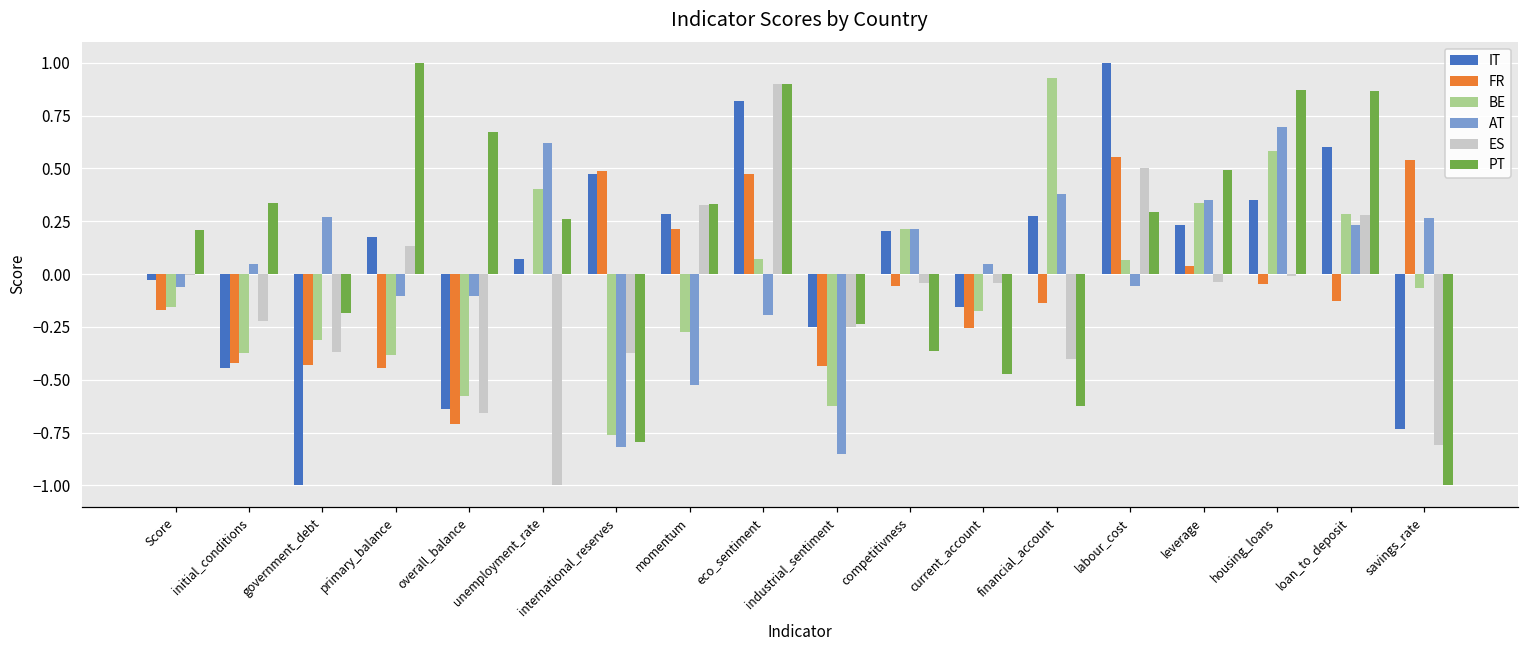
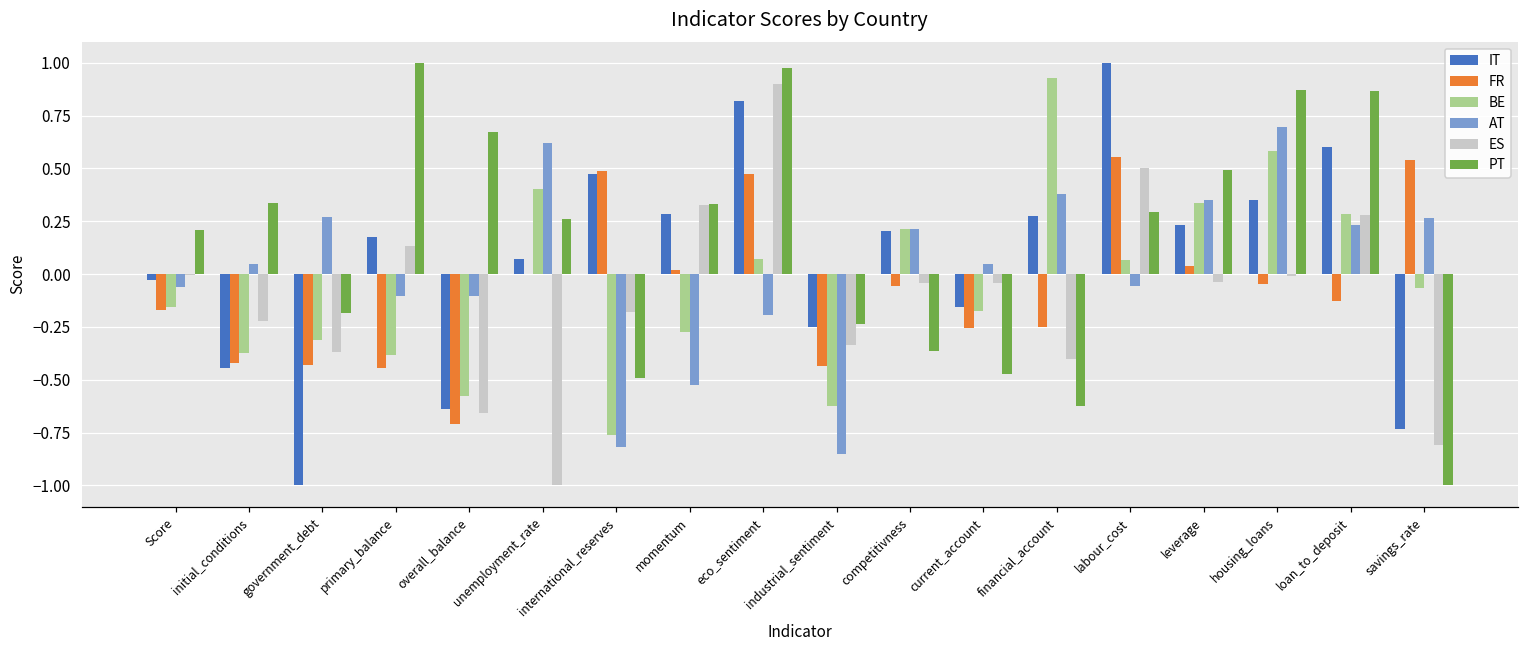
  {
    "IT": {
      "Score": -0.03,
      "initial_conditions": -0.44,
      "government_debt": -1.00,
      "primary_balance": 0.18,
      "overall_balance": -0.64,
      "unemployment_rate": 0.07,
      "international_reserves": 0.47,
      "momentum": 0.29,
      "eco_sentiment": 0.82,
      "industrial_sentiment": -0.25,
      "competitivness": 0.20,
      "current_account": -0.16,
      "financial_account": 0.28,
      "labour_cost": 1.00,
      "leverage": 0.23,
      "housing_loans": 0.35,
      "loan_to_deposit": 0.60,
      "savings_rate": -0.73
    },
    "FR": {
      "Score": -0.17,
      "initial_conditions": -0.42,
      "government_debt": -0.43,
      "primary_balance": -0.44,
      "overall_balance": -0.71,
      "international_reserves": 0.49,
-     "momentum": 0.21,
+     "momentum": 0.02,
      "eco_sentiment": 0.47,
      "industrial_sentiment": -0.44,
      "competitivness": -0.06,
      "current_account": -0.26,
-     "financial_account": -0.14,
+     "financial_account": -0.25,
      "labour_cost": 0.56,
      "leverage": 0.04,
      "housing_loans": -0.05,
      "loan_to_deposit": -0.13,
      "savings_rate": 0.54
    },
    "BE": {
      "Score": -0.16,
      "initial_conditions": -0.37,
      "government_debt": -0.31,
      "primary_balance": -0.38,
      "overall_balance": -0.58,
      "unemployment_rate": 0.40,
      "international_reserves": -0.76,
      "momentum": -0.28,
      "eco_sentiment": 0.07,
      "industrial_sentiment": -0.62,
      "competitivness": 0.22,
      "current_account": -0.17,
      "financial_account": 0.93,
      "labour_cost": 0.06,
      "leverage": 0.33,
      "housing_loans": 0.58,
      "loan_to_deposit": 0.28,
      "savings_rate": -0.06
    },
    "AT": {
      "Score": -0.06,
      "initial_conditions": 0.05,
      "government_debt": 0.27,
      "primary_balance": -0.10,
      "overall_balance": -0.10,
      "unemployment_rate": 0.62,
      "international_reserves": -0.82,
      "momentum": -0.52,
      "eco_sentiment": -0.20,
      "industrial_sentiment": -0.85,
      "competitivness": 0.21,
      "current_account": 0.05,
      "financial_account": 0.38,
      "labour_cost": -0.06,
      "leverage": 0.35,
      "housing_loans": 0.70,
      "loan_to_deposit": 0.23,
      "savings_rate": 0.27
    },
    "ES": {
      "initial_conditions": -0.22,
      "government_debt": -0.37,
      "primary_balance": 0.13,
      "overall_balance": -0.66,
      "unemployment_rate": -1.00,
-     "international_reserves": -0.37,
+     "international_reserves": -0.18,
      "momentum": 0.33,
      "eco_sentiment": 0.90,
-     "industrial_sentiment": -0.25,
+     "industrial_sentiment": -0.34,
      "competitivness": -0.04,
      "current_account": -0.04,
      "financial_account": -0.40,
      "labour_cost": 0.50,
      "leverage": -0.04,
      "loan_to_deposit": 0.28,
      "savings_rate": -0.81
    },
    "PT": {
      "Score": 0.21,
      "initial_conditions": 0.33,
      "government_debt": -0.18,
      "primary_balance": 1.00,
      "overall_balance": 0.67,
      "unemployment_rate": 0.26,
-     "international_reserves": -0.79,
+     "international_reserves": -0.49,
      "momentum": 0.33,
-     "eco_sentiment": 0.90,
+     "eco_sentiment": 0.97,
      "industrial_sentiment": -0.23,
      "competitivness": -0.36,
      "current_account": -0.47,
      "financial_account": -0.62,
      "labour_cost": 0.29,
      "leverage": 0.49,
      "housing_loans": 0.87,
      "loan_to_deposit": 0.87,
      "savings_rate": -1.00
    }
  }
